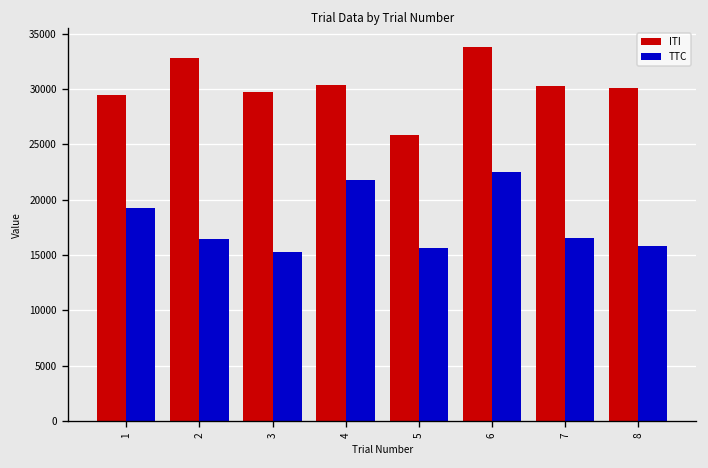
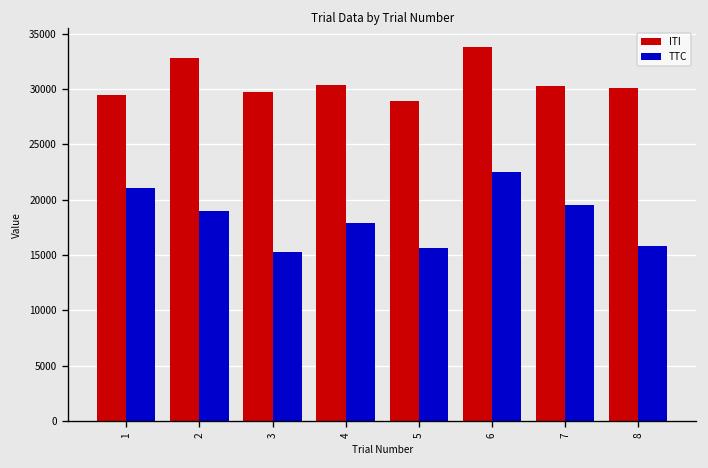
  {
    "ITI": {
      "1": 29000,
      "2": 33000,
      "3": 30000,
      "4": 30000,
-     "5": 26000,
+     "5": 29000,
      "6": 34000,
      "7": 30000,
      "8": 30000
    },
    "TTC": {
-     "1": 19000,
-     "2": 17000,
+     "1": 21000,
+     "2": 19000,
      "3": 15000,
-     "4": 22000,
+     "4": 18000,
      "5": 16000,
      "6": 22000,
-     "7": 17000,
+     "7": 20000,
      "8": 16000
    }
  }
